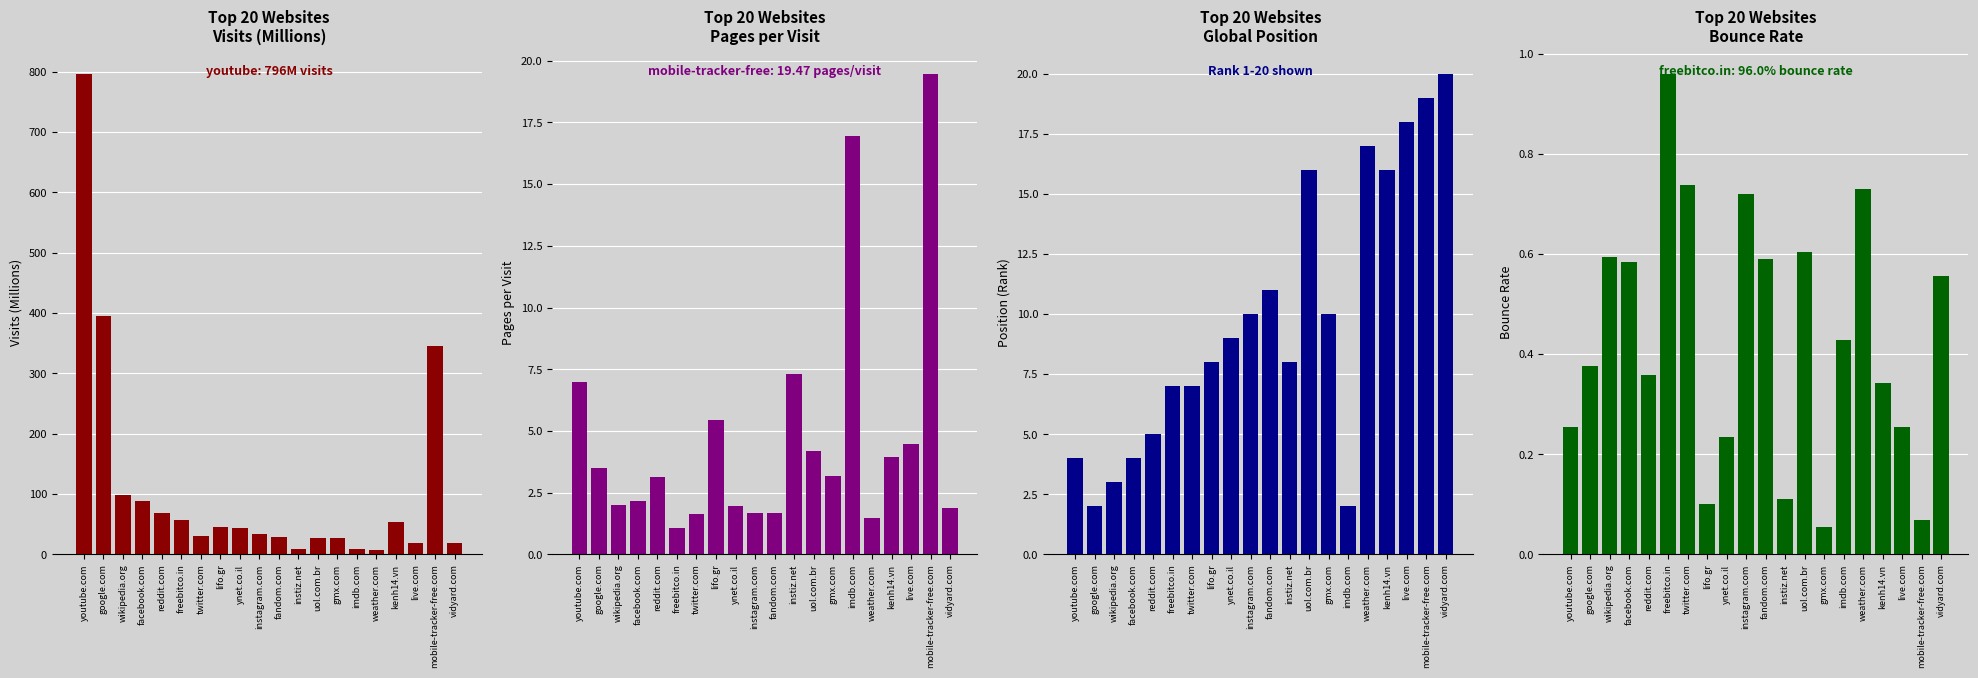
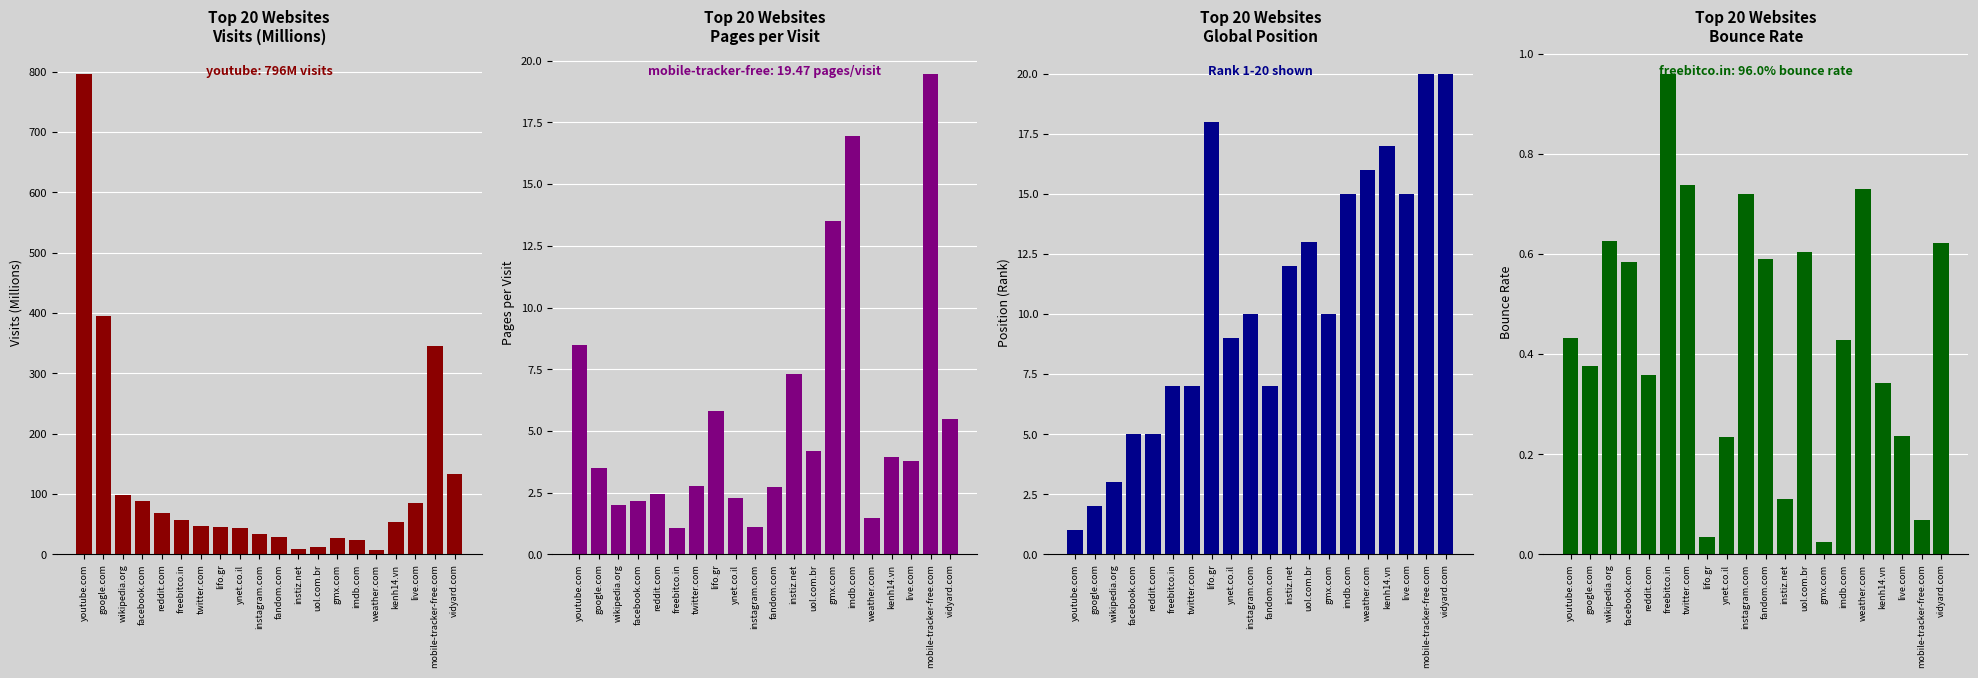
  {
    "Top 20 Websites Visits (Millions)": {
      "youtube.com": 800,
      "google.com": 390,
      "wikipedia.org": 100,
      "facebook.com": 90,
      "reddit.com": 70,
      "freebitco.in": 60,
-     "twitter.com": 30,
+     "twitter.com": 50,
      "lifo.gr": 40,
      "ynet.co.il": 40,
      "instagram.com": 30,
      "fandom.com": 30,
      "instiz.net": 10,
-     "uol.com.br": 30,
+     "uol.com.br": 10,
      "gmx.com": 30,
-     "imdb.com": 10,
+     "imdb.com": 20,
      "weather.com": 10,
      "kenh14.vn": 50,
-     "live.com": 20,
+     "live.com": 90,
      "mobile-tracker-free.com": 350,
-     "vidyard.com": 20
+     "vidyard.com": 130
    },
    "Top 20 Websites Pages per Visit": {
-     "youtube.com": 7.0,
+     "youtube.com": 8.5,
      "google.com": 3.5,
      "wikipedia.org": 2.0,
      "facebook.com": 2.1,
-     "reddit.com": 3.1,
+     "reddit.com": 2.4,
      "freebitco.in": 1.1,
-     "twitter.com": 1.6,
-     "lifo.gr": 5.4,
-     "ynet.co.il": 2.0,
-     "instagram.com": 1.7,
-     "fandom.com": 1.7,
+     "twitter.com": 2.8,
+     "lifo.gr": 5.8,
+     "ynet.co.il": 2.3,
+     "instagram.com": 1.1,
+     "fandom.com": 2.7,
      "instiz.net": 7.3,
      "uol.com.br": 4.2,
-     "gmx.com": 3.2,
+     "gmx.com": 13.5,
      "imdb.com": 17.0,
      "weather.com": 1.5,
      "kenh14.vn": 4.0,
-     "live.com": 4.5,
+     "live.com": 3.8,
      "mobile-tracker-free.com": 19.5,
-     "vidyard.com": 1.9
+     "vidyard.com": 5.5
    },
    "Top 20 Websites Global Position": {
-     "youtube.com": 4,
+     "youtube.com": 1,
      "google.com": 2,
      "wikipedia.org": 3,
-     "facebook.com": 4,
+     "facebook.com": 5,
      "reddit.com": 5,
      "freebitco.in": 7,
      "twitter.com": 7,
-     "lifo.gr": 8,
+     "lifo.gr": 18,
      "ynet.co.il": 9,
      "instagram.com": 10,
-     "fandom.com": 11,
-     "instiz.net": 8,
-     "uol.com.br": 16,
+     "fandom.com": 7,
+     "instiz.net": 12,
+     "uol.com.br": 13,
      "gmx.com": 10,
-     "imdb.com": 2,
-     "weather.com": 17,
-     "kenh14.vn": 16,
-     "live.com": 18,
-     "mobile-tracker-free.com": 19,
+     "imdb.com": 15,
+     "weather.com": 16,
+     "kenh14.vn": 17,
+     "live.com": 15,
+     "mobile-tracker-free.com": 20,
      "vidyard.com": 20
    },
    "Top 20 Websites Bounce Rate": {
-     "youtube.com": 0.26,
+     "youtube.com": 0.43,
      "google.com": 0.38,
-     "wikipedia.org": 0.59,
+     "wikipedia.org": 0.63,
      "facebook.com": 0.58,
      "reddit.com": 0.36,
      "twitter.com": 0.74,
-     "lifo.gr": 0.10,
+     "lifo.gr": 0.03,
      "ynet.co.il": 0.24,
      "instagram.com": 0.72,
      "fandom.com": 0.59,
      "instiz.net": 0.11,
      "uol.com.br": 0.60,
-     "gmx.com": 0.05,
+     "gmx.com": 0.02,
      "imdb.com": 0.43,
      "weather.com": 0.73,
      "kenh14.vn": 0.34,
-     "live.com": 0.25,
+     "live.com": 0.24,
      "mobile-tracker-free.com": 0.07,
-     "vidyard.com": 0.56
+     "vidyard.com": 0.62
    }
  }
